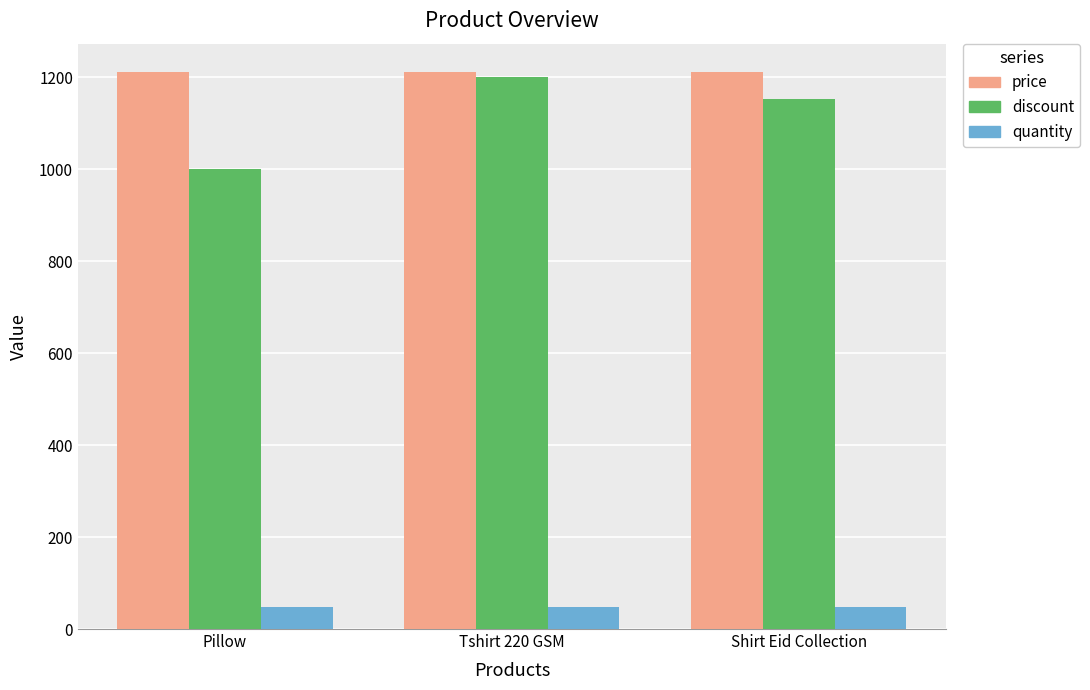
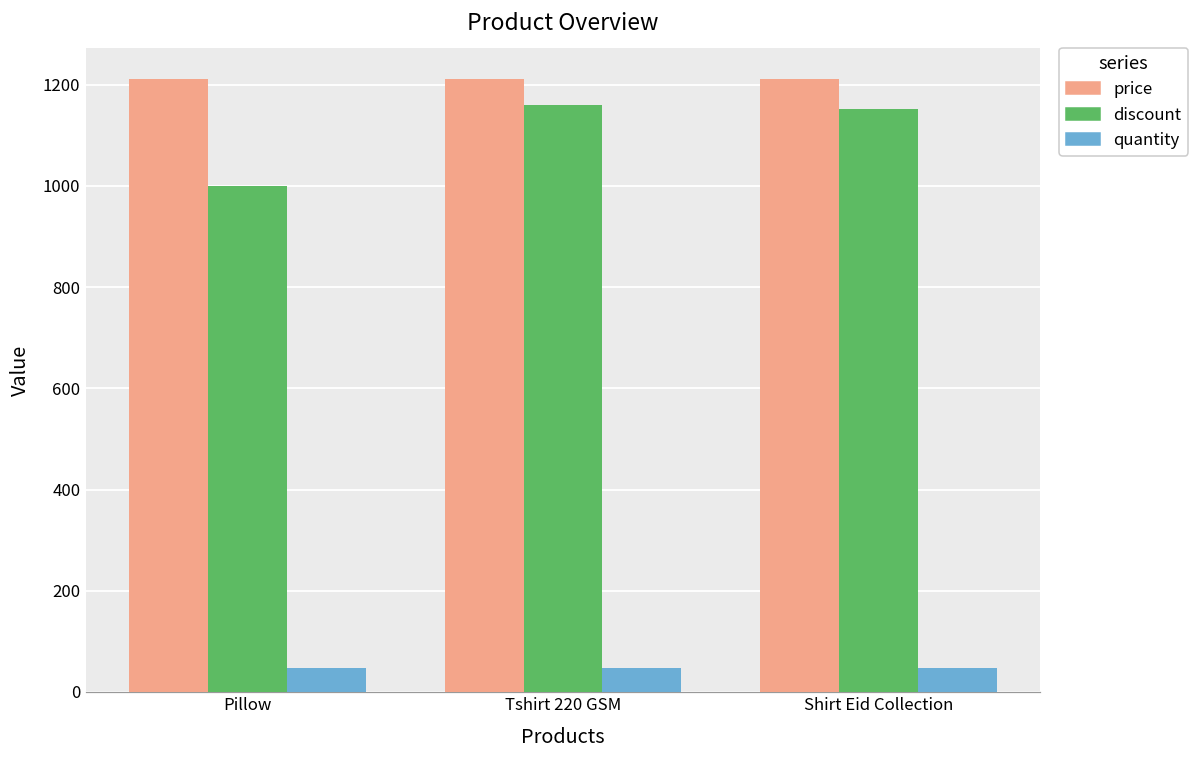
  {
    "price": {
      "Pillow": 1210,
      "Tshirt 220 GSM": 1210,
      "Shirt Eid Collection": 1210
    },
    "discount": {
      "Pillow": 1000,
-     "Tshirt 220 GSM": 1200,
+     "Tshirt 220 GSM": 1160,
      "Shirt Eid Collection": 1150
    },
    "quantity": {
      "Pillow": 50,
      "Tshirt 220 GSM": 50,
      "Shirt Eid Collection": 50
    }
  }
